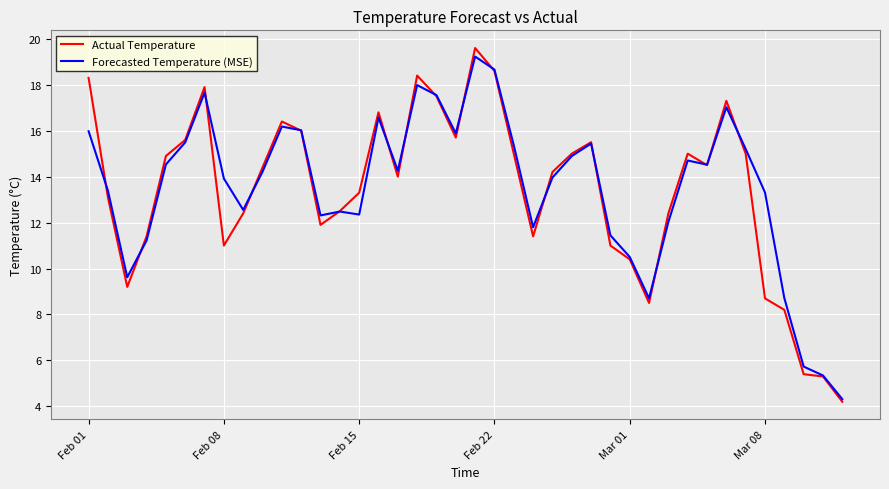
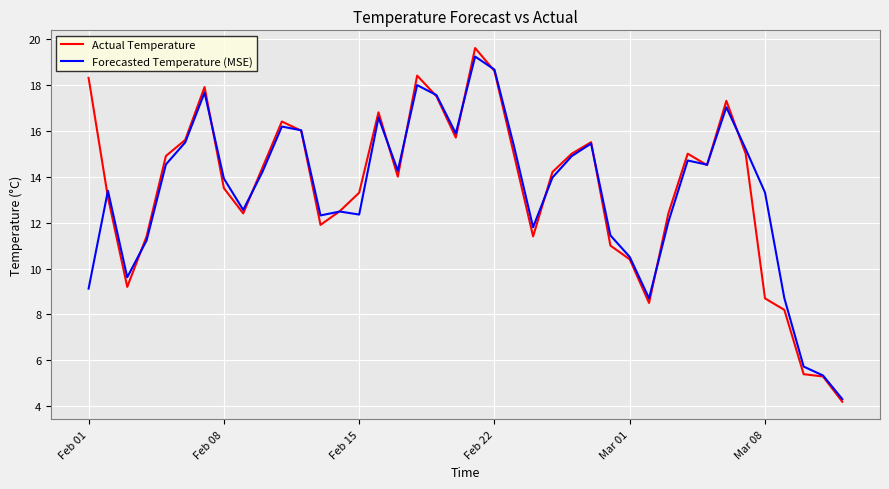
  {
    "Actual Temperature": {
      "Feb 01": 18.3,
-     "Feb 08": 11.0,
+     "Feb 08": 13.5,
      "Feb 15": 13.3,
      "Mar 08": 8.7
    },
    "Forecasted Temperature (MSE)": {
-     "Feb 01": 16.0,
+     "Feb 01": 9.1,
      "Feb 08": 13.9,
      "Feb 15": 12.3,
      "Mar 08": 13.3
    }
  }
